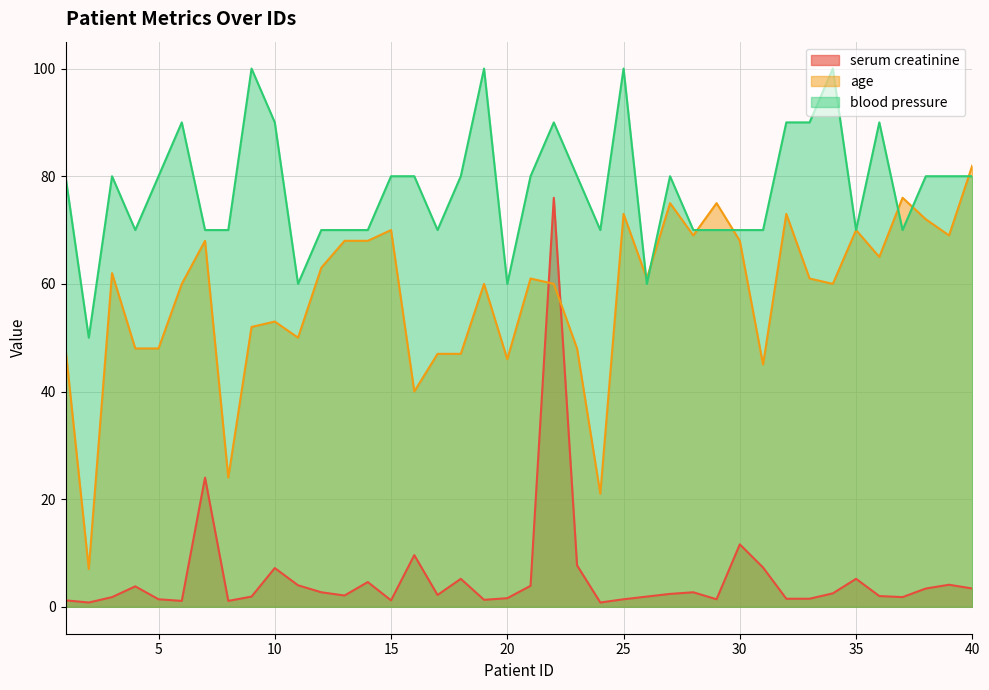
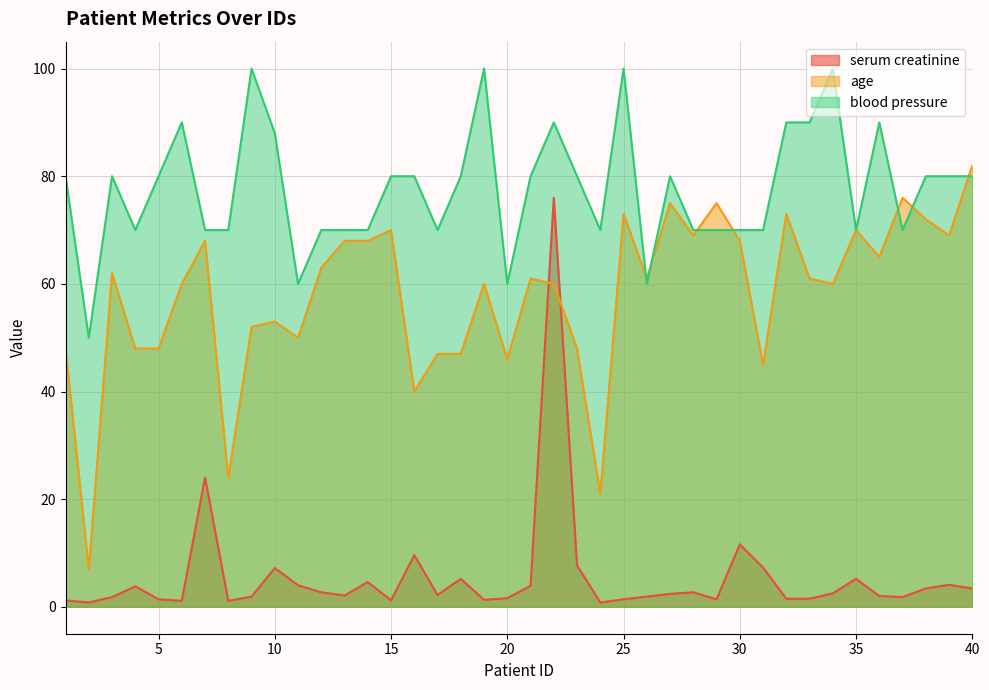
  {
    "serum creatinine": {
      "5": 1,
      "10": 7,
      "15": 1,
      "20": 2,
      "25": 1,
      "30": 12,
      "35": 5,
      "40": 3
    },
    "age": {
      "5": 48,
      "10": 53,
      "15": 70,
      "20": 46,
      "25": 73,
      "30": 68,
      "40": 82
    },
    "blood pressure": {
      "5": 80,
-     "10": 90,
+     "10": 88,
      "15": 80,
      "20": 60,
      "25": 100,
      "30": 70,
      "40": 80
    }
  }
